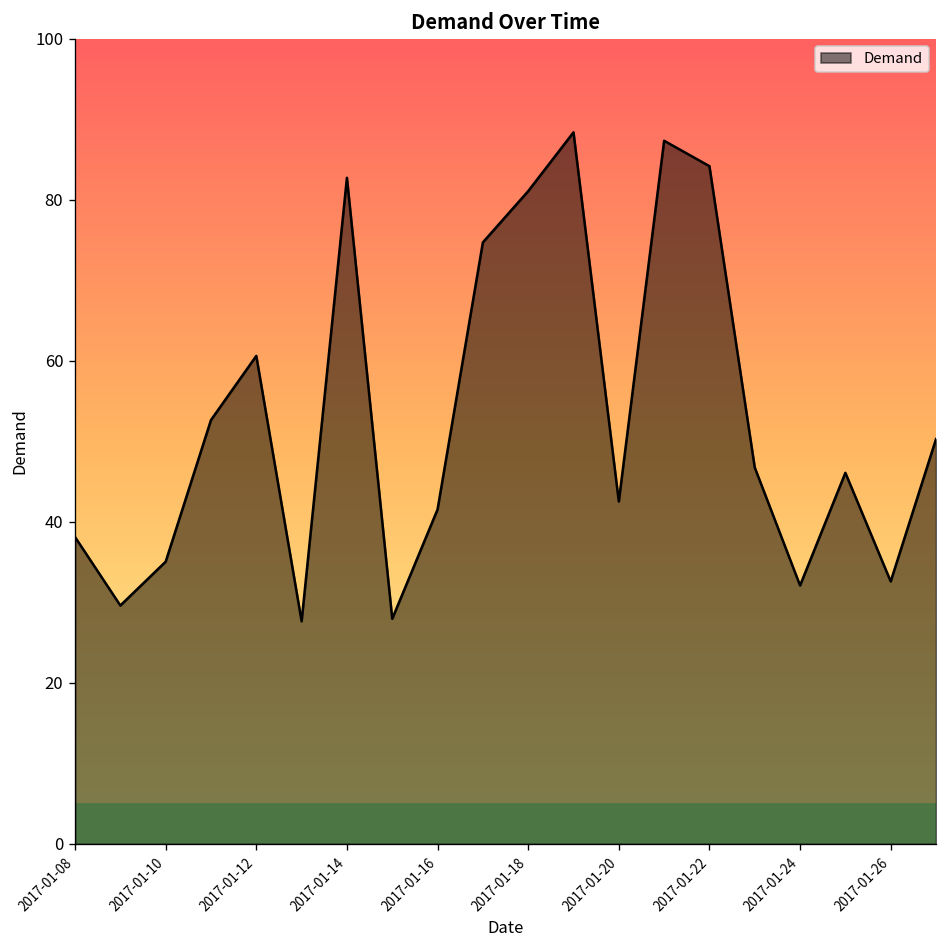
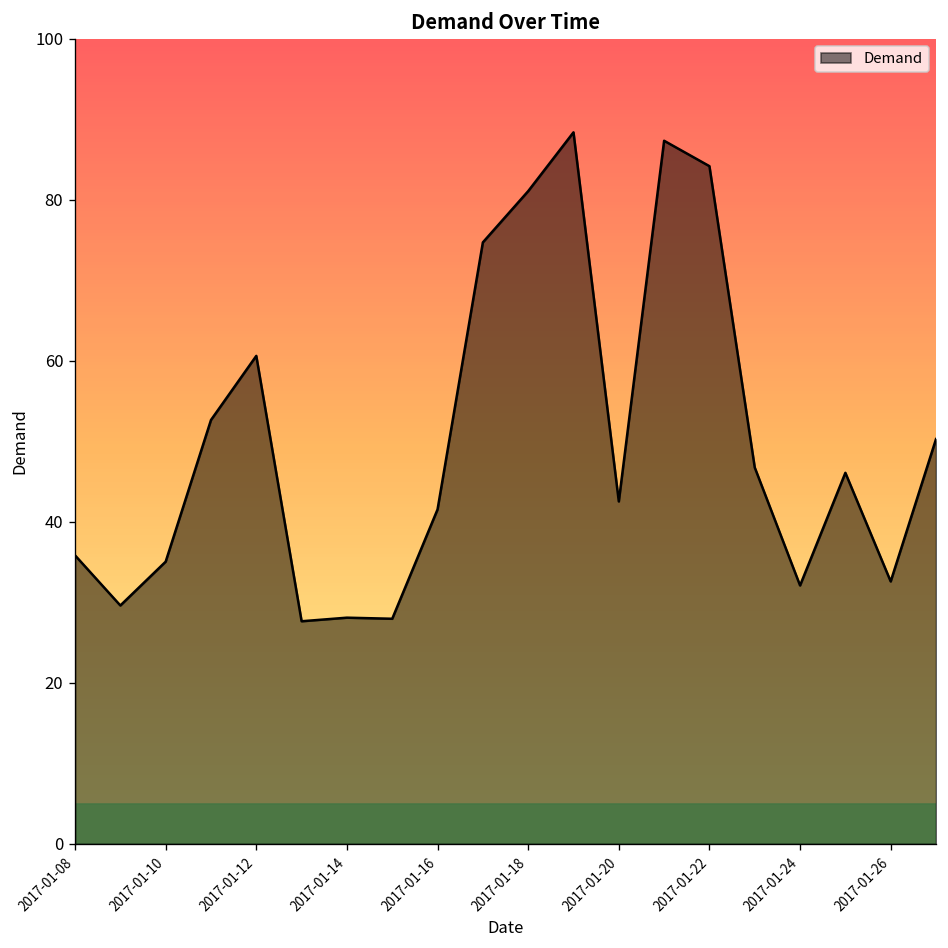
  {
-   "2017-01-08": 38,
+   "2017-01-08": 36,
    "2017-01-10": 35,
    "2017-01-12": 61,
-   "2017-01-14": 83,
+   "2017-01-14": 28,
    "2017-01-16": 42,
    "2017-01-18": 81,
    "2017-01-20": 43,
    "2017-01-22": 84,
    "2017-01-24": 32,
    "2017-01-26": 33
  }
